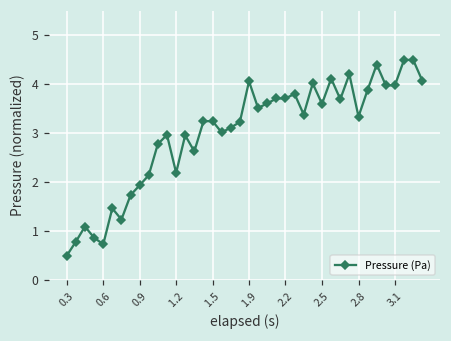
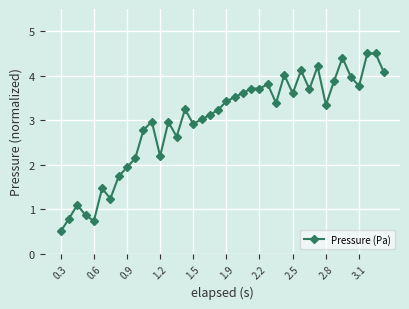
  {
    "0.3": 0.5,
    "0.6": 0.7,
    "0.9": 1.9,
    "1.2": 2.2,
-   "1.5": 3.3,
-   "1.9": 4.1,
+   "1.5": 2.9,
+   "1.9": 3.4,
    "2.2": 3.7,
    "2.5": 3.6,
    "2.8": 3.3,
-   "3.1": 4.0
+   "3.1": 3.8
  }
